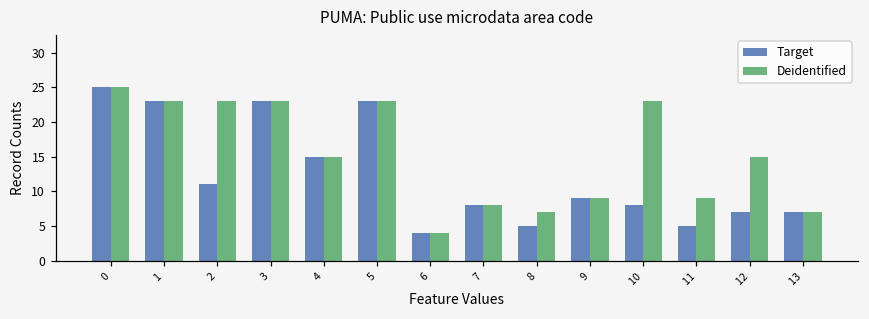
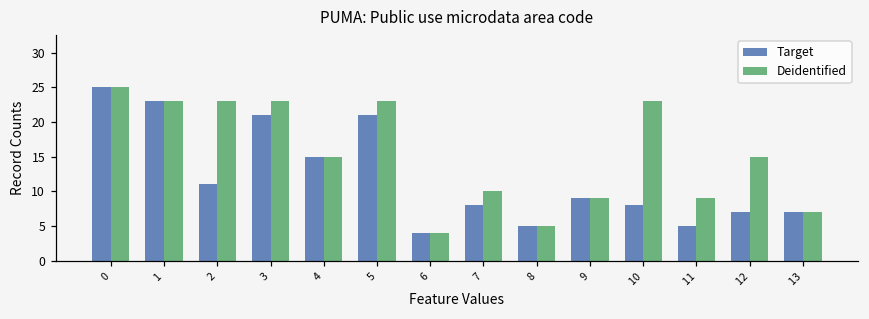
  {
    "Target": {
      "0": 25,
      "1": 23,
      "2": 11,
-     "3": 23,
+     "3": 21,
      "4": 15,
-     "5": 23,
+     "5": 21,
      "6": 4,
      "7": 8,
      "8": 5,
      "9": 9,
      "10": 8,
      "11": 5,
      "12": 7,
      "13": 7
    },
    "Deidentified": {
      "0": 25,
      "1": 23,
      "2": 23,
      "3": 23,
      "4": 15,
      "5": 23,
      "6": 4,
-     "7": 8,
-     "8": 7,
+     "7": 10,
+     "8": 5,
      "9": 9,
      "10": 23,
      "11": 9,
      "12": 15,
      "13": 7
    }
  }
